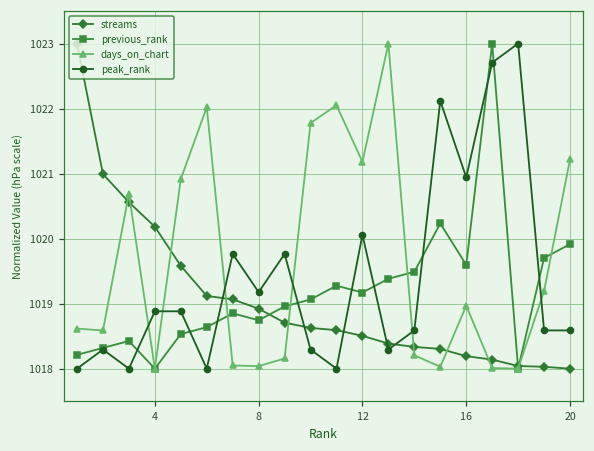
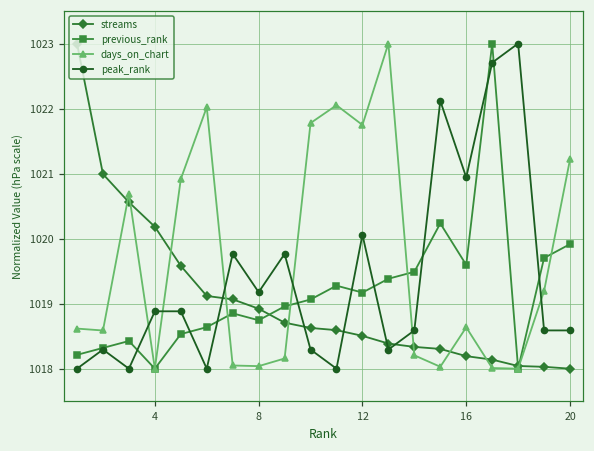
  {
    "days_on_chart": {
      "8": 1018.0,
-     "12": 1021.2,
-     "16": 1019.0,
+     "12": 1021.7,
+     "16": 1018.6,
      "20": 1021.2
    }
  }
